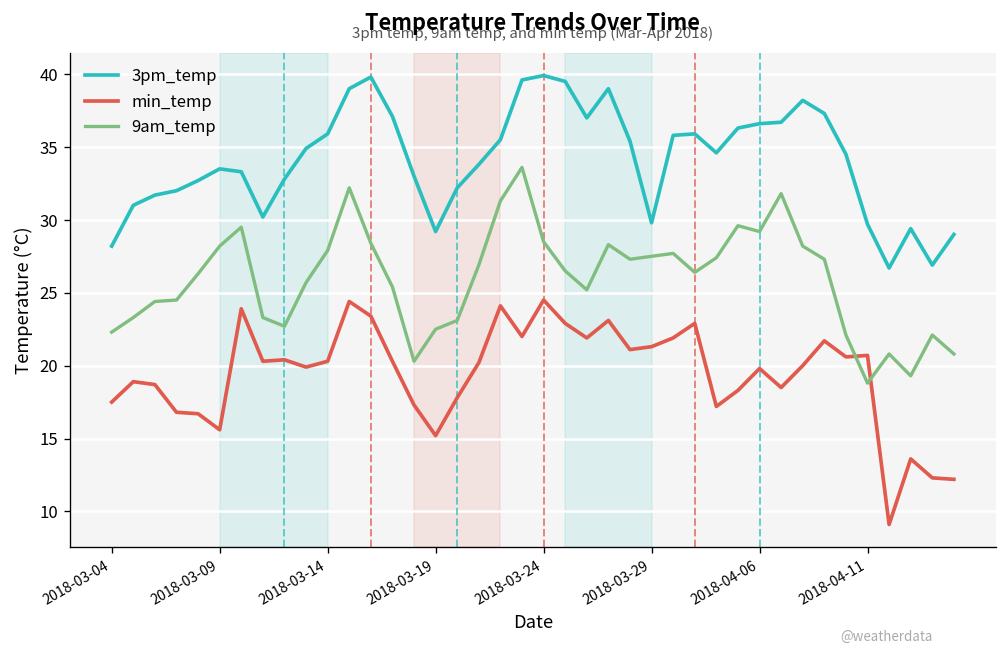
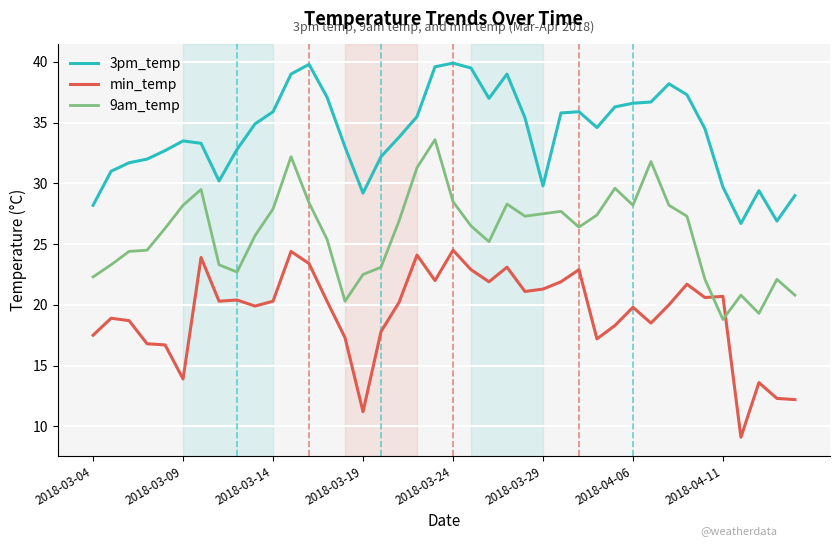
  {
    "3pm_temp": {
      "2018-03-04": 28.2,
      "2018-03-09": 33.5,
      "2018-03-14": 35.9,
      "2018-03-19": 29.2,
      "2018-03-24": 39.9,
      "2018-03-29": 29.8,
      "2018-04-06": 36.6,
      "2018-04-11": 29.7
    },
    "min_temp": {
      "2018-03-04": 17.5,
-     "2018-03-09": 15.6,
+     "2018-03-09": 13.9,
      "2018-03-14": 20.3,
-     "2018-03-19": 15.2,
+     "2018-03-19": 11.2,
      "2018-03-24": 24.5,
      "2018-03-29": 21.3,
      "2018-04-06": 19.8,
      "2018-04-11": 20.7
    },
    "9am_temp": {
      "2018-03-04": 22.3,
      "2018-03-09": 28.2,
      "2018-03-14": 27.9,
      "2018-03-19": 22.5,
      "2018-03-24": 28.5,
      "2018-03-29": 27.5,
-     "2018-04-06": 29.2,
+     "2018-04-06": 28.2,
      "2018-04-11": 18.8
    }
  }
